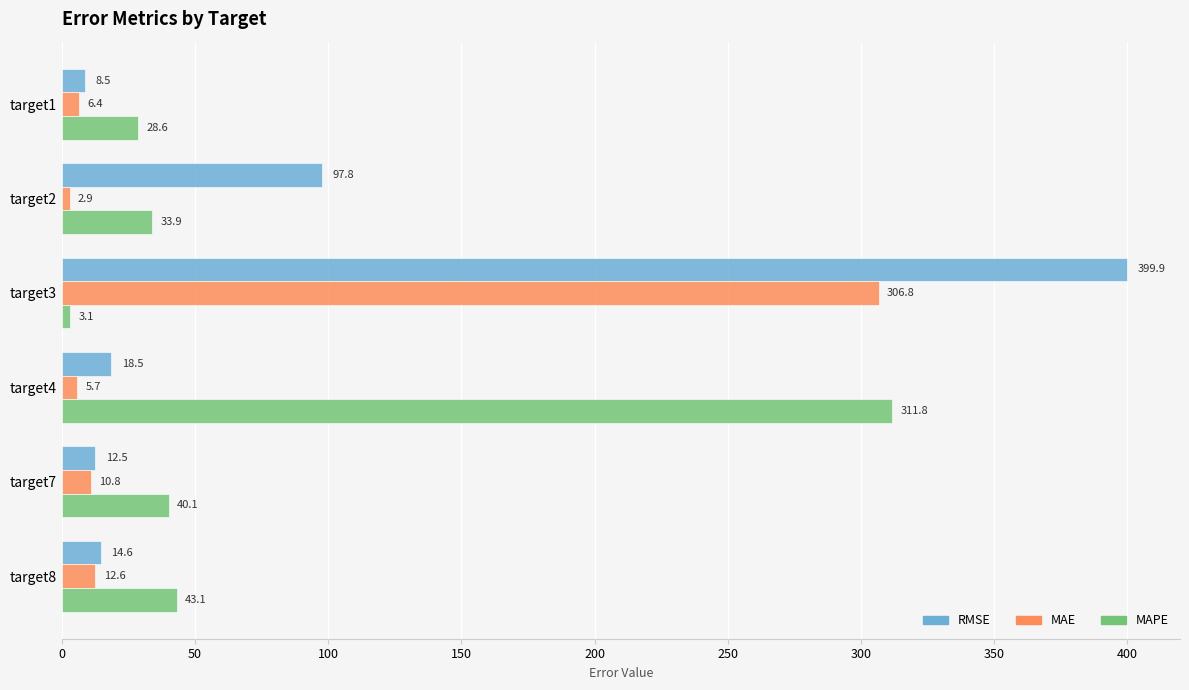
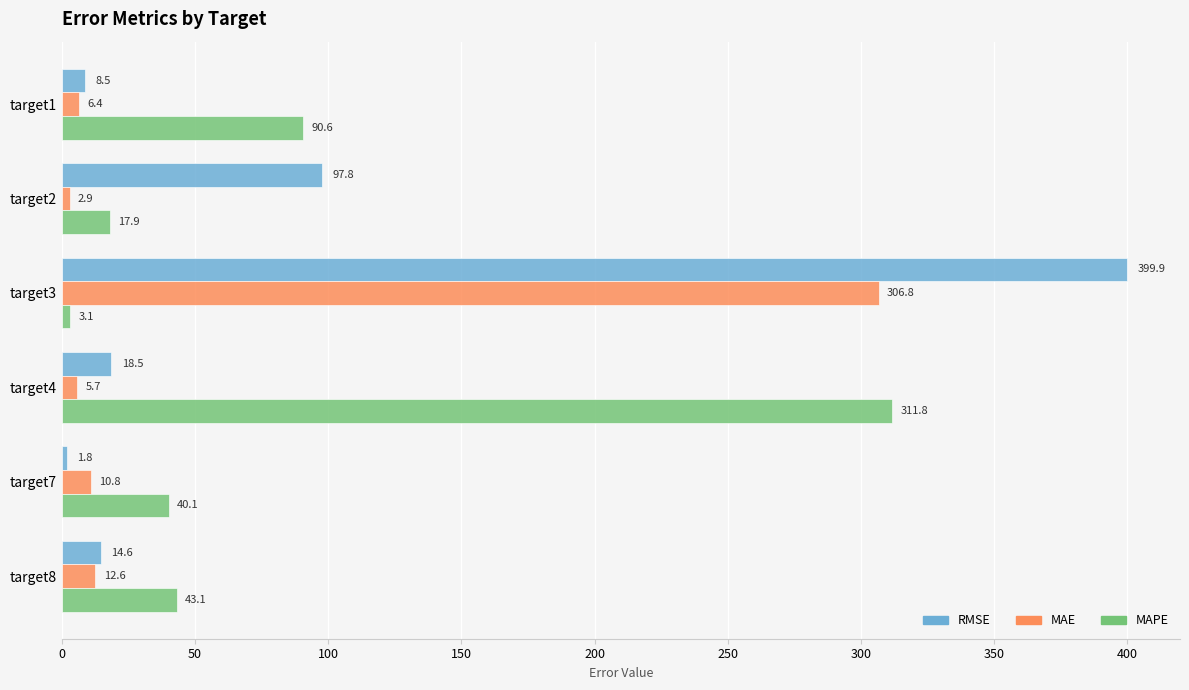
  {
    "RMSE": {
      "target1": 8.5,
      "target2": 97.8,
      "target3": 399.9,
      "target4": 18.5,
-     "target7": 12.5,
+     "target7": 1.8,
      "target8": 14.6
    },
    "MAE": {
      "target1": 6.4,
      "target2": 2.9,
      "target3": 306.8,
      "target4": 5.7,
      "target7": 10.8,
      "target8": 12.6
    },
    "MAPE": {
-     "target1": 28.6,
-     "target2": 33.9,
+     "target1": 90.6,
+     "target2": 17.9,
      "target3": 3.1,
      "target4": 311.8,
      "target7": 40.1,
      "target8": 43.1
    }
  }
